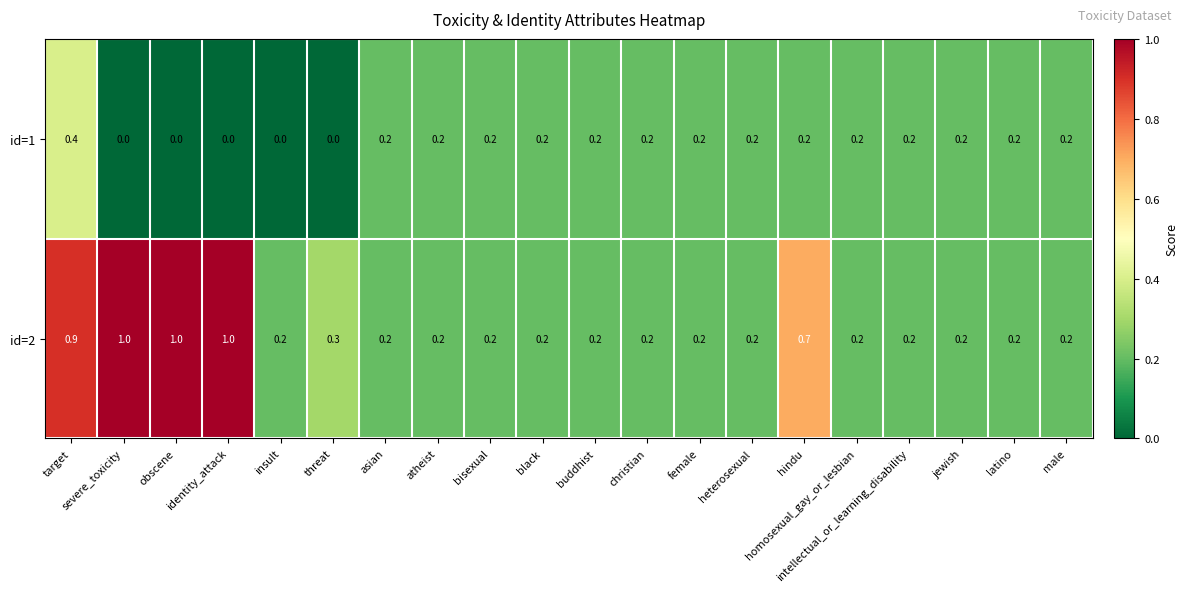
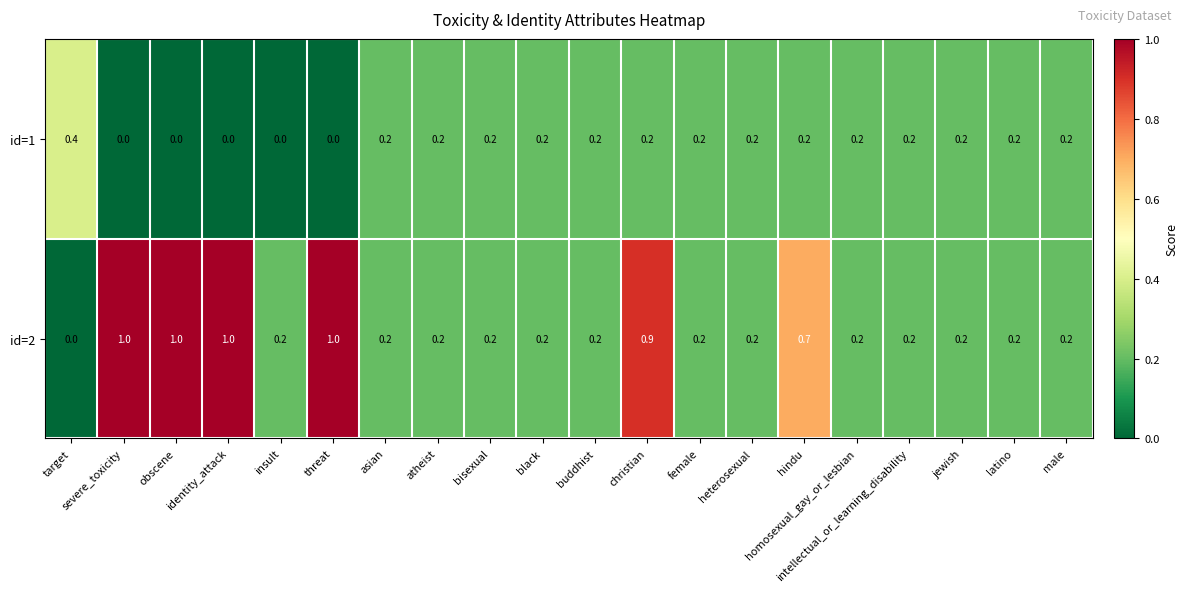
  {
    "id=1": {
      "target": 0.4,
      "severe_toxicity": 0.0,
      "obscene": 0.0,
      "identity_attack": 0.0,
      "insult": 0.0,
      "threat": 0.0,
      "asian": 0.2,
      "atheist": 0.2,
      "bisexual": 0.2,
      "black": 0.2,
      "buddhist": 0.2,
      "christian": 0.2,
      "female": 0.2,
      "heterosexual": 0.2,
      "hindu": 0.2,
      "homosexual_gay_or_lesbian": 0.2,
      "intellectual_or_learning_disability": 0.2,
      "jewish": 0.2,
      "latino": 0.2,
      "male": 0.2
    },
    "id=2": {
-     "target": 0.9,
+     "target": 0.0,
      "severe_toxicity": 1.0,
      "obscene": 1.0,
      "identity_attack": 1.0,
      "insult": 0.2,
-     "threat": 0.3,
+     "threat": 1.0,
      "asian": 0.2,
      "atheist": 0.2,
      "bisexual": 0.2,
      "black": 0.2,
      "buddhist": 0.2,
-     "christian": 0.2,
+     "christian": 0.9,
      "female": 0.2,
      "heterosexual": 0.2,
      "hindu": 0.7,
      "homosexual_gay_or_lesbian": 0.2,
      "intellectual_or_learning_disability": 0.2,
      "jewish": 0.2,
      "latino": 0.2,
      "male": 0.2
    }
  }
